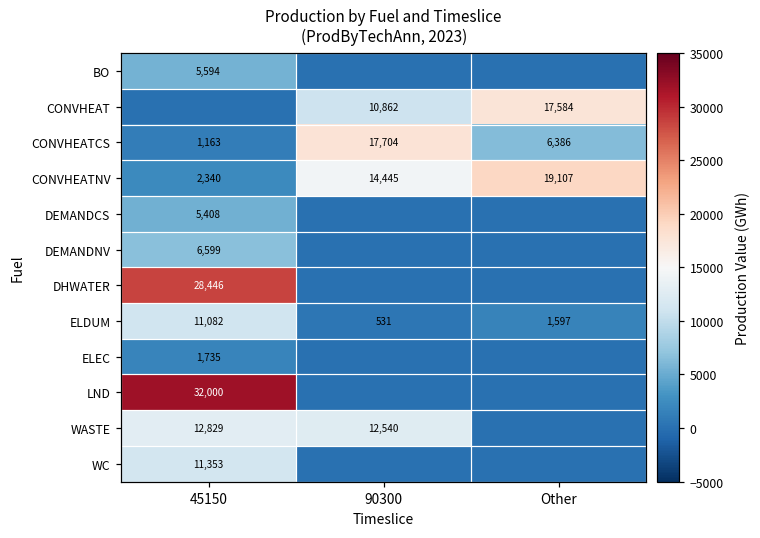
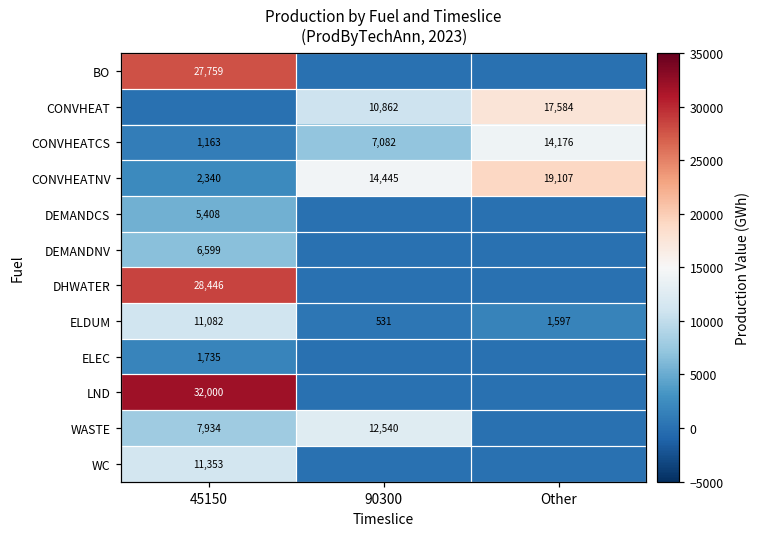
  {
    "BO": {
-     "45150": "5,594"
+     "45150": "27,759"
    },
    "CONVHEAT": {
      "90300": "10,862",
      "Other": "17,584"
    },
    "CONVHEATCS": {
      "45150": "1,163",
-     "90300": "17,704",
-     "Other": "6,386"
+     "90300": "7,082",
+     "Other": "14,176"
    },
    "CONVHEATNV": {
      "45150": "2,340",
      "90300": "14,445",
      "Other": "19,107"
    },
    "DEMANDCS": {
      "45150": "5,408"
    },
    "DEMANDNV": {
      "45150": "6,599"
    },
    "DHWATER": {
      "45150": "28,446"
    },
    "ELDUM": {
      "45150": "11,082",
      "90300": "531",
      "Other": "1,597"
    },
    "ELEC": {
      "45150": "1,735"
    },
    "LND": {
      "45150": "32,000"
    },
    "WASTE": {
-     "45150": "12,829",
+     "45150": "7,934",
      "90300": "12,540"
    },
    "WC": {
      "45150": "11,353"
    }
  }
